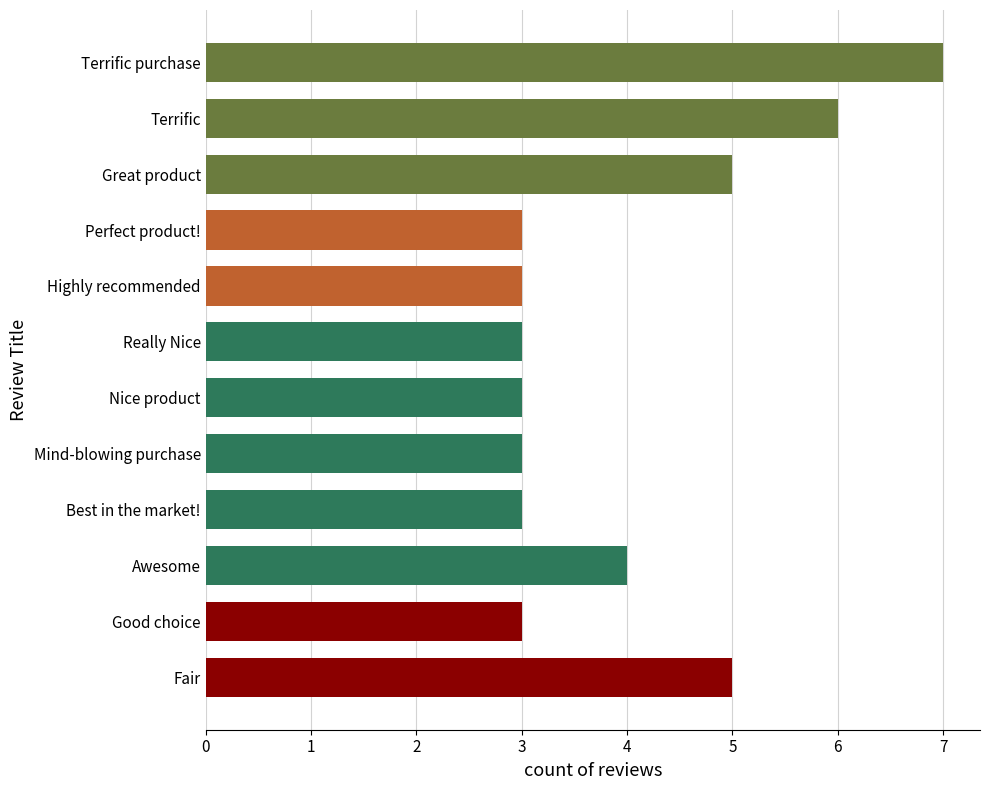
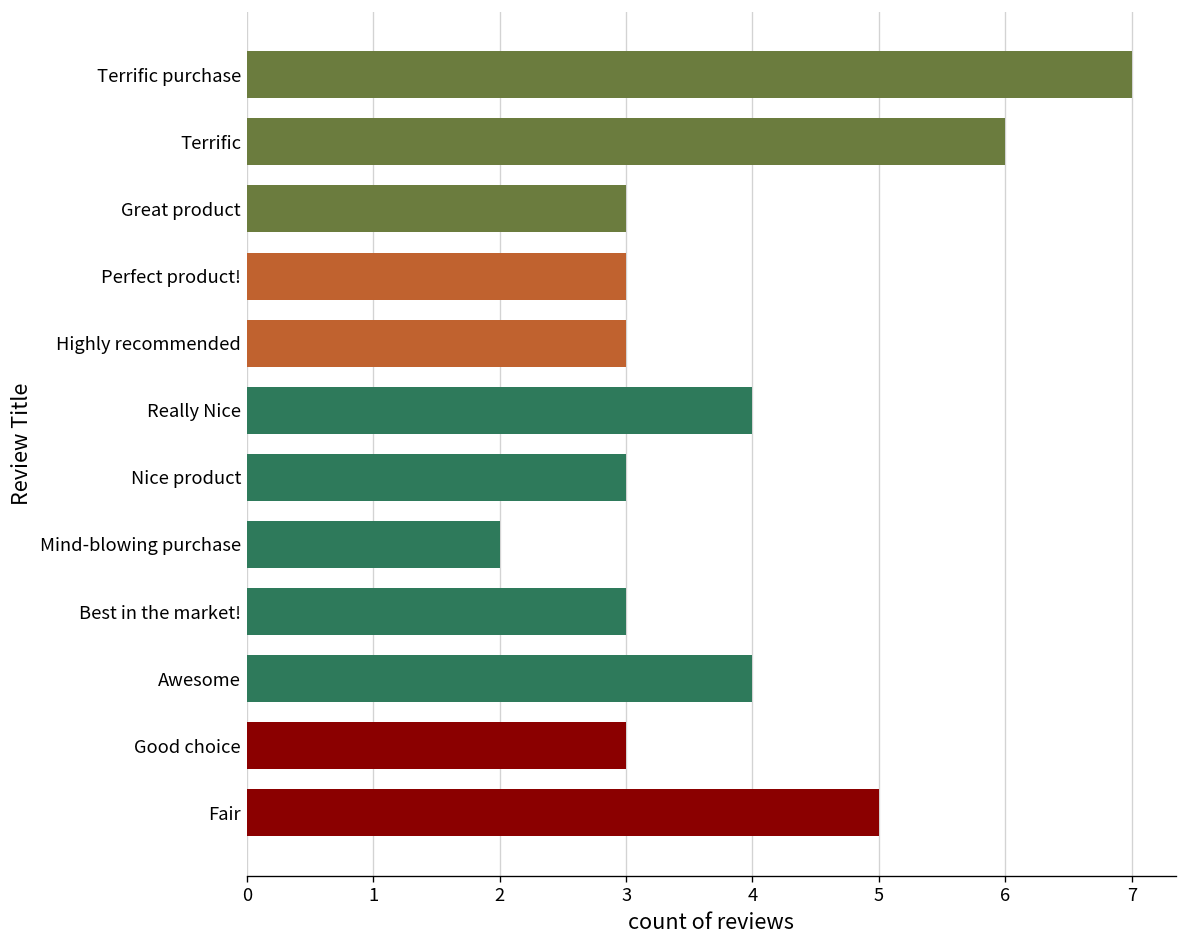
  {
    "Terrific purchase": 7,
    "Terrific": 6,
-   "Great product": 5,
+   "Great product": 3,
    "Perfect product!": 3,
    "Highly recommended": 3,
-   "Really Nice": 3,
+   "Really Nice": 4,
    "Nice product": 3,
-   "Mind-blowing purchase": 3,
+   "Mind-blowing purchase": 2,
    "Best in the market!": 3,
    "Awesome": 4,
    "Good choice": 3,
    "Fair": 5
  }
